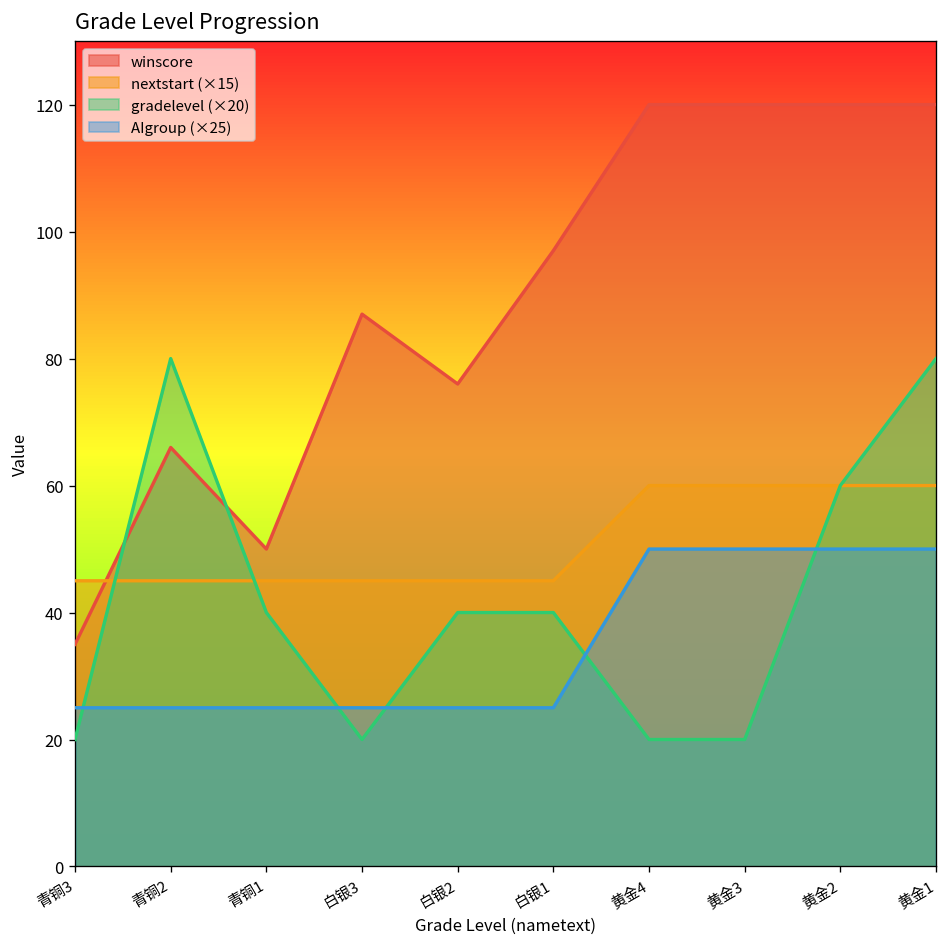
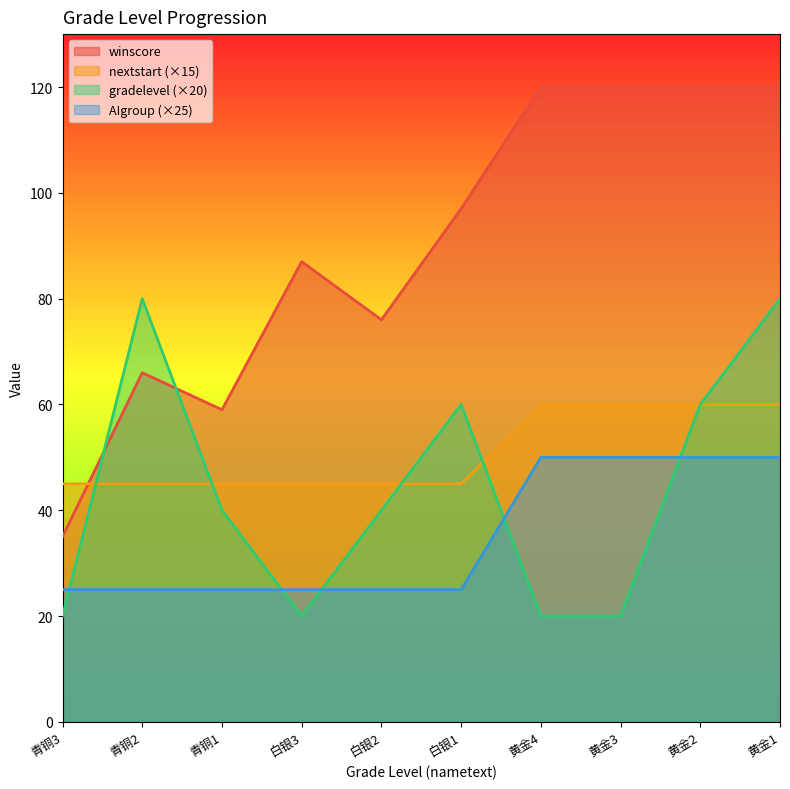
  {
    "winscore": {
      "青铜3": 35,
      "青铜2": 66,
-     "青铜1": 50,
+     "青铜1": 59,
      "白银3": 87,
      "白银2": 76,
      "白银1": 97,
      "黄金4": 120,
      "黄金3": 120,
      "黄金2": 120,
      "黄金1": 120
    },
    "nextstart (×15)": {
      "青铜3": 45,
      "青铜2": 45,
      "青铜1": 45,
      "白银3": 45,
      "白银2": 45,
      "白银1": 45,
      "黄金4": 60,
      "黄金3": 60,
      "黄金1": 60
    },
    "gradelevel (×20)": {
      "青铜3": 20,
      "青铜2": 80,
      "青铜1": 40,
      "白银3": 20,
      "白银2": 40,
-     "白银1": 40,
+     "白银1": 60,
      "黄金4": 20,
      "黄金3": 20,
      "黄金1": 80
    },
    "AIgroup (×25)": {
      "青铜3": 25,
      "青铜2": 25,
      "青铜1": 25,
      "白银3": 25,
      "白银2": 25,
      "白银1": 25,
      "黄金4": 50,
      "黄金3": 50,
      "黄金2": 50,
      "黄金1": 50
    }
  }
